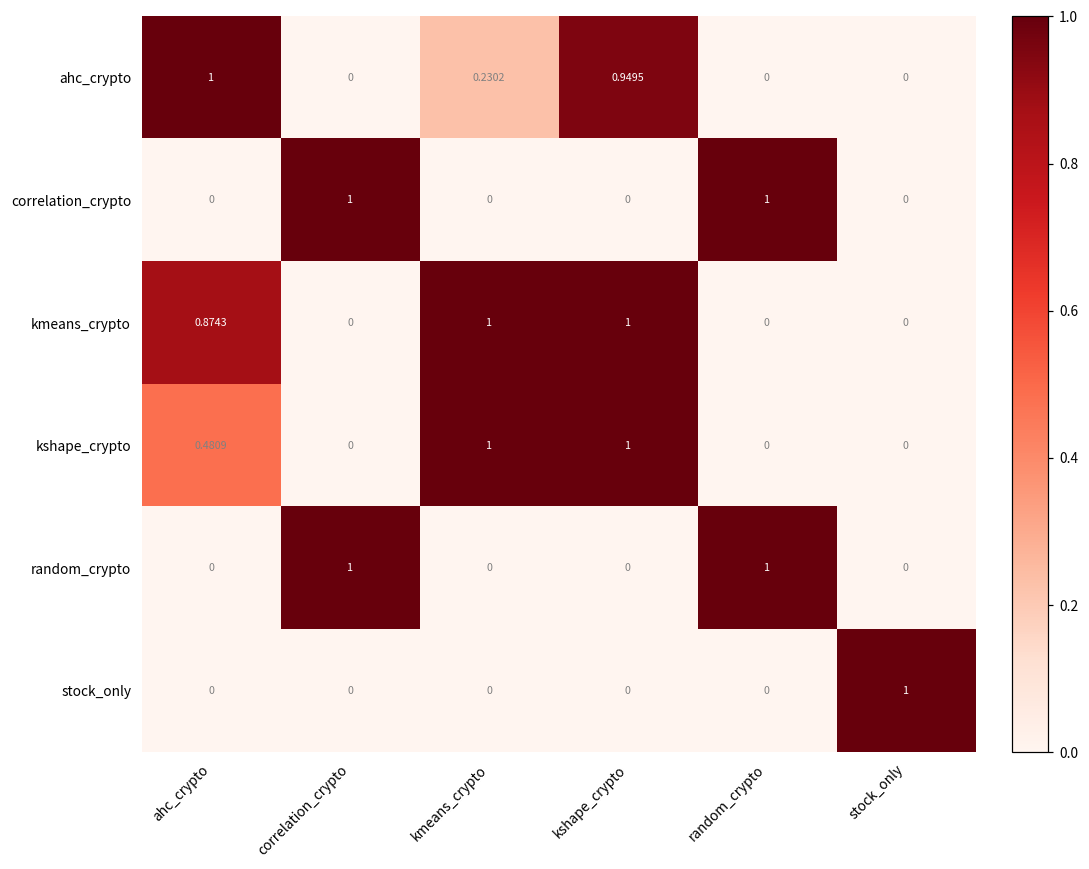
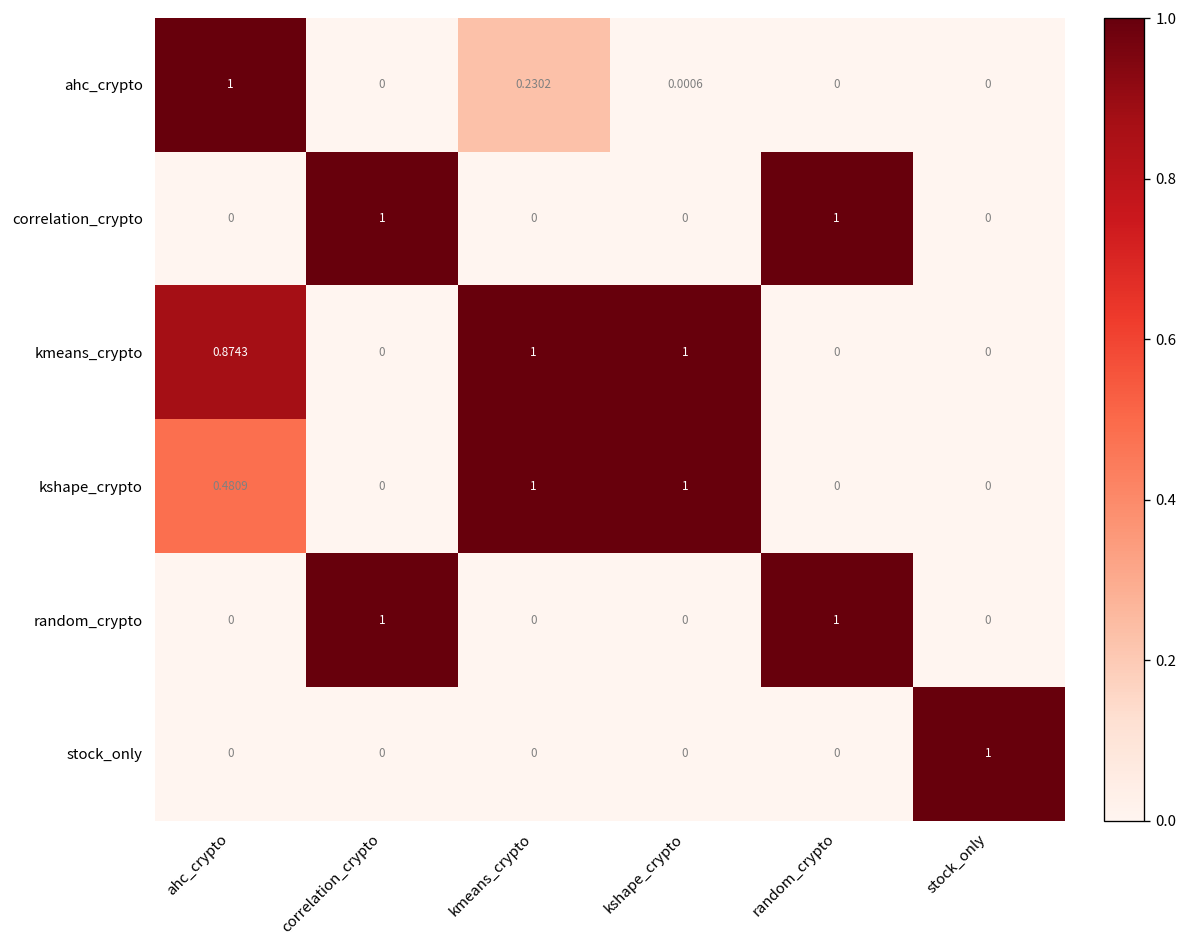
  {
    "ahc_crypto": {
      "ahc_crypto": 1,
      "correlation_crypto": 0,
      "kmeans_crypto": 0.2302,
-     "kshape_crypto": 0.9495,
+     "kshape_crypto": 0.0006,
      "random_crypto": 0,
      "stock_only": 0
    },
    "correlation_crypto": {
      "ahc_crypto": 0,
      "correlation_crypto": 1,
      "kmeans_crypto": 0,
      "kshape_crypto": 0,
      "random_crypto": 1,
      "stock_only": 0
    },
    "kmeans_crypto": {
      "ahc_crypto": 0.8743,
      "correlation_crypto": 0,
      "kmeans_crypto": 1,
      "kshape_crypto": 1,
      "random_crypto": 0,
      "stock_only": 0
    },
    "kshape_crypto": {
      "ahc_crypto": 0.4809,
      "correlation_crypto": 0,
      "kmeans_crypto": 1,
      "kshape_crypto": 1,
      "random_crypto": 0,
      "stock_only": 0
    },
    "random_crypto": {
      "ahc_crypto": 0,
      "correlation_crypto": 1,
      "kmeans_crypto": 0,
      "kshape_crypto": 0,
      "random_crypto": 1,
      "stock_only": 0
    },
    "stock_only": {
      "ahc_crypto": 0,
      "correlation_crypto": 0,
      "kmeans_crypto": 0,
      "kshape_crypto": 0,
      "random_crypto": 0,
      "stock_only": 1
    }
  }
